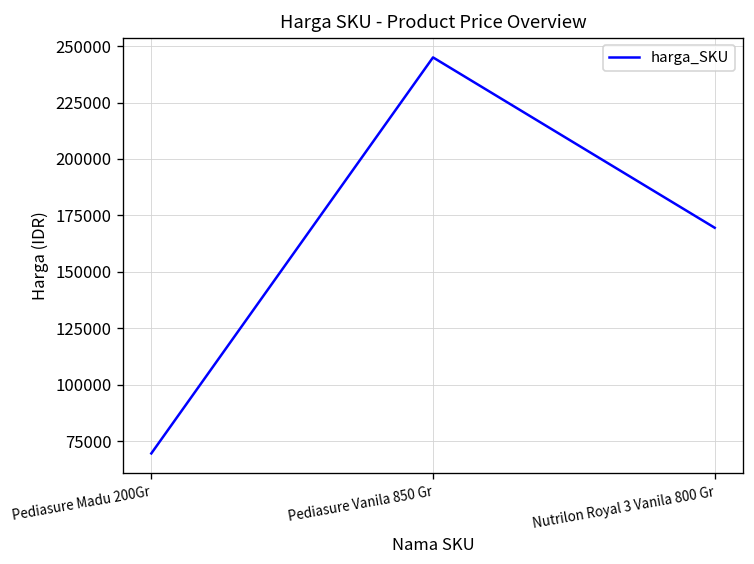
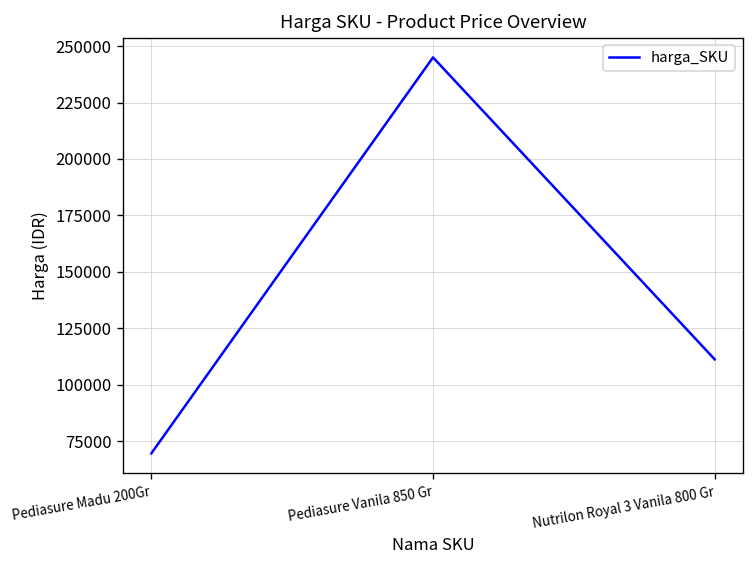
  {
    "Pediasure Madu 200Gr": 70000,
    "Pediasure Vanila 850 Gr": 245000,
-   "Nutrilon Royal 3 Vanila 800 Gr": 170000
+   "Nutrilon Royal 3 Vanila 800 Gr": 111000
  }
